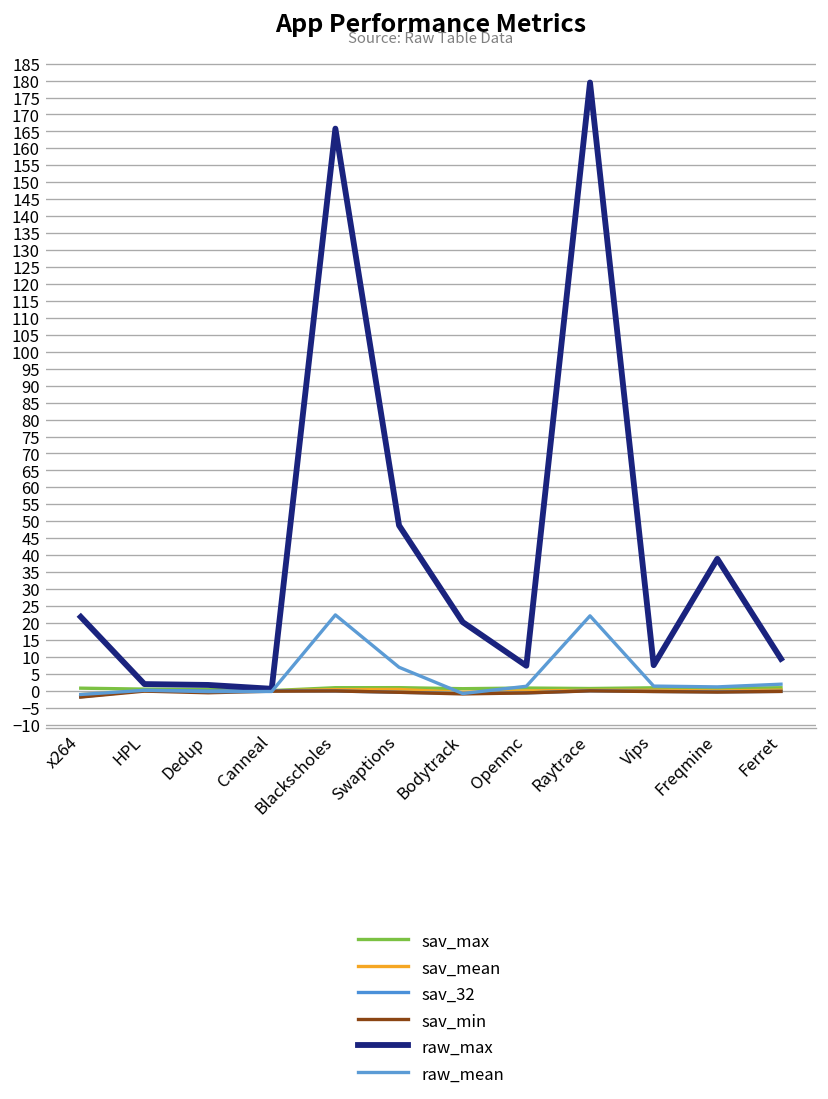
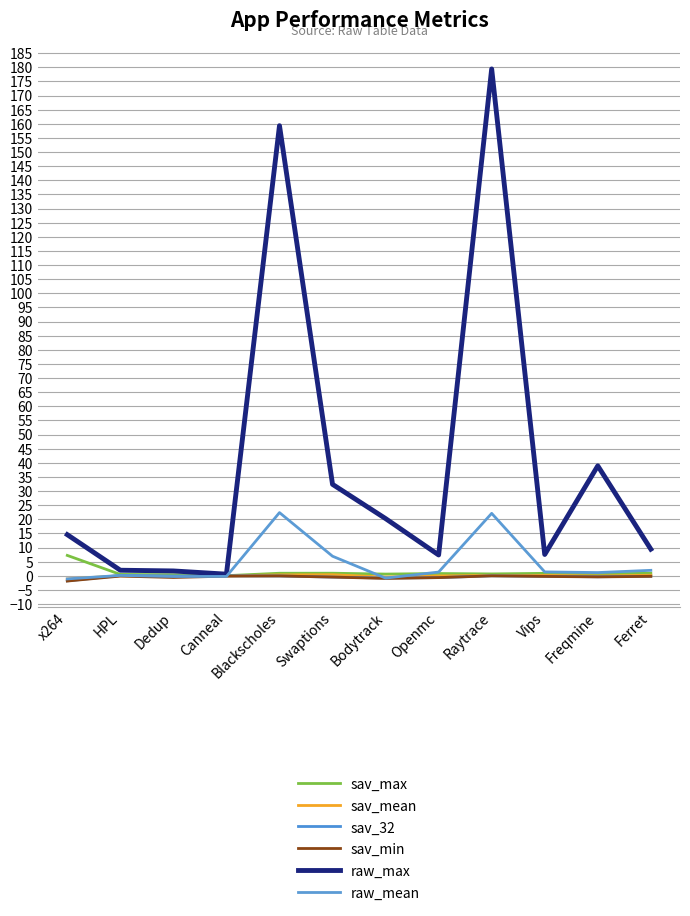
  {
    "sav_max": {
-     "x264": 1,
+     "x264": 7,
      "Bodytrack": 1
    },
    "raw_max": {
-     "x264": 22,
+     "x264": 15,
      "HPL": 2,
      "Dedup": 2,
-     "Blackscholes": 166,
-     "Swaptions": 49,
+     "Blackscholes": 159,
+     "Swaptions": 32,
      "Bodytrack": 20,
      "Openmc": 7,
      "Raytrace": 179,
      "Vips": 8,
      "Freqmine": 39,
      "Ferret": 9
    }
  }
